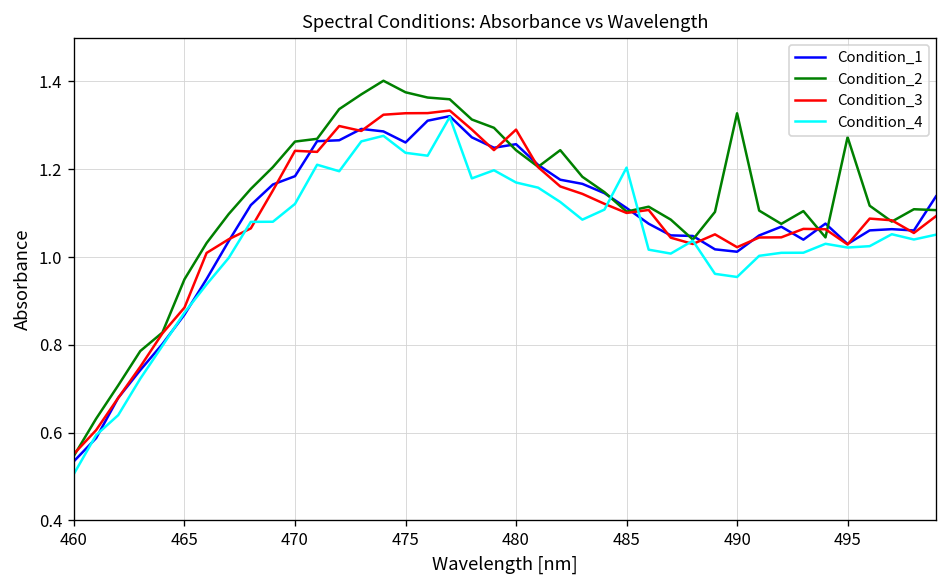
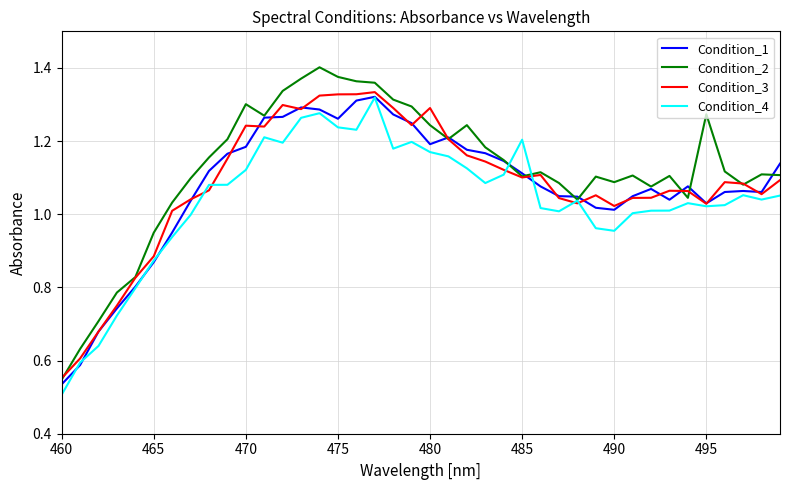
  {
    "Condition_1": {
      "460": 0.54,
      "470": 1.18,
      "475": 1.26,
-     "480": 1.26,
+     "480": 1.19,
      "485": 1.11,
      "490": 1.01
    },
    "Condition_2": {
      "465": 0.95,
-     "470": 1.26,
+     "470": 1.30,
      "475": 1.38,
      "480": 1.24,
-     "490": 1.33
+     "490": 1.09
    },
    "Condition_3": {
      "465": 0.89,
      "470": 1.24,
      "475": 1.33,
      "480": 1.29,
      "490": 1.02
    },
    "Condition_4": {
      "460": 0.51,
      "470": 1.12,
      "475": 1.24,
      "480": 1.17,
      "485": 1.20,
      "490": 0.95
    }
  }
